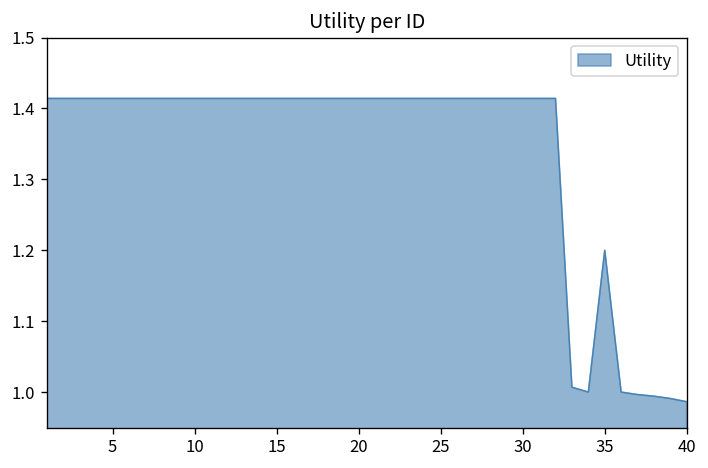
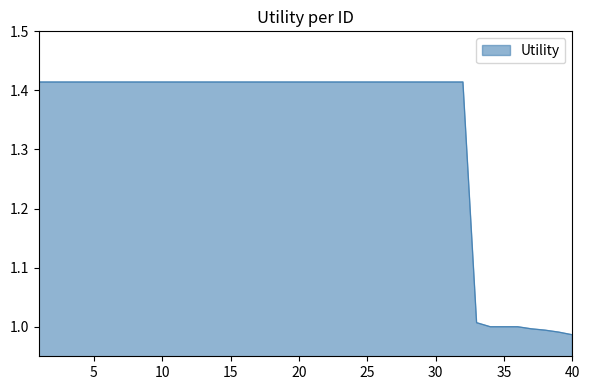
  {
    "5": 1.41,
    "10": 1.41,
    "15": 1.41,
    "20": 1.41,
    "25": 1.41,
    "30": 1.41,
-   "35": 1.2,
+   "35": 1.0,
    "40": 0.99
  }
